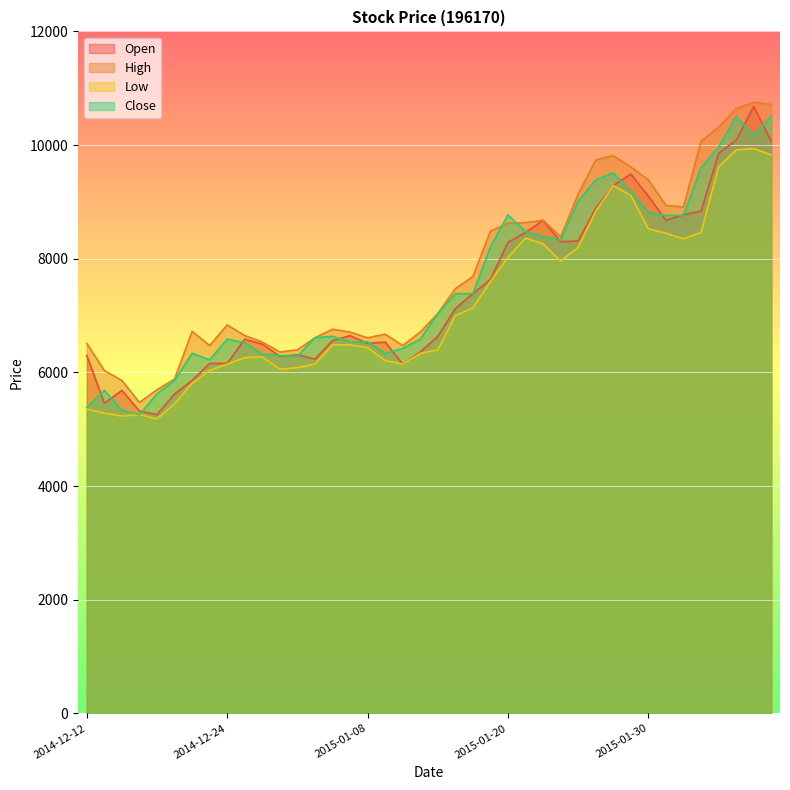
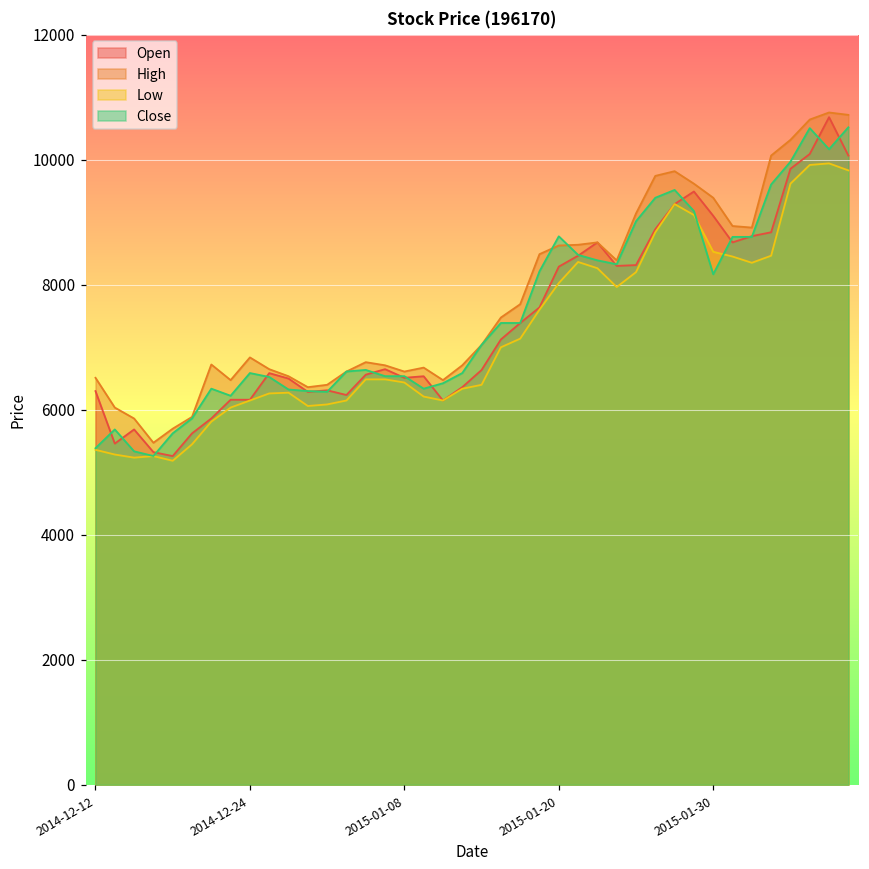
  {
    "Close": {
      "2014-12-24": 6600,
      "2015-01-20": 8800,
-     "2015-01-30": 8800
+     "2015-01-30": 8200
    }
  }
